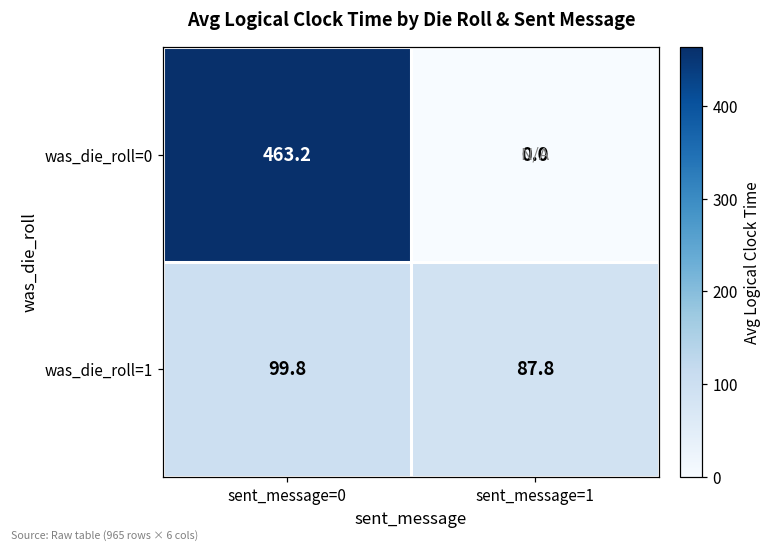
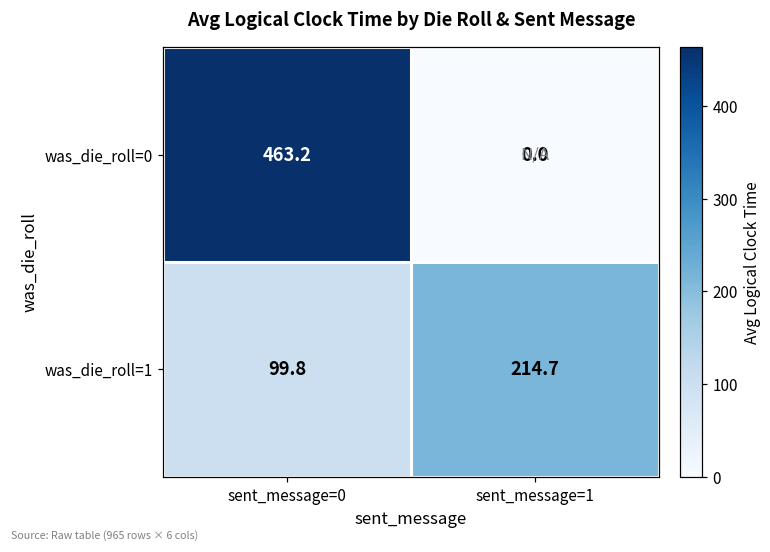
  {
    "was_die_roll=0": {
      "sent_message=0": 463.2
    },
    "was_die_roll=1": {
      "sent_message=0": 99.8,
-     "sent_message=1": 87.8
+     "sent_message=1": 214.7
    }
  }
